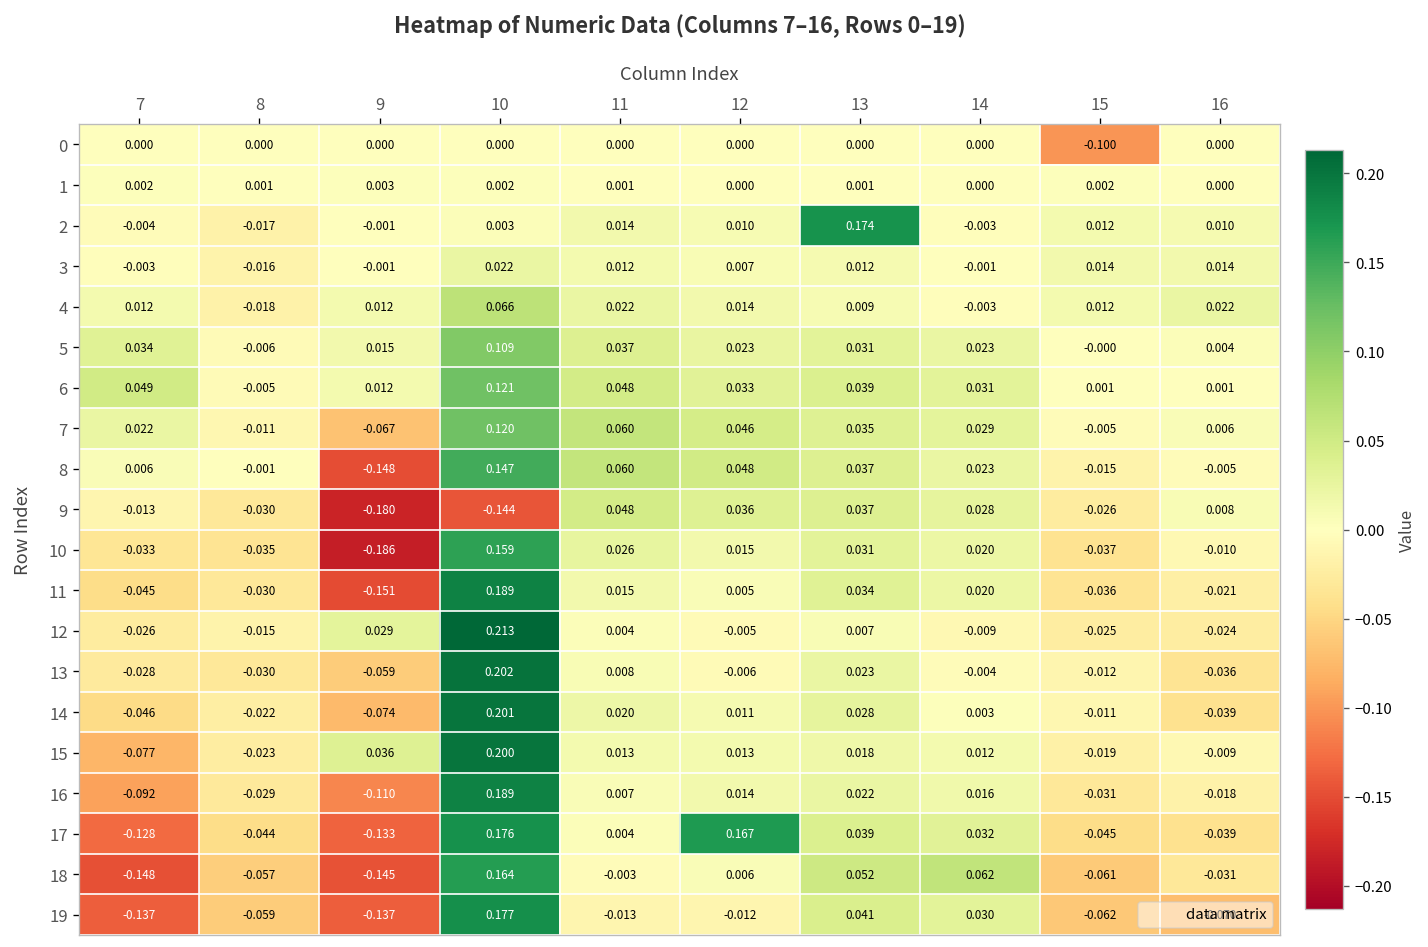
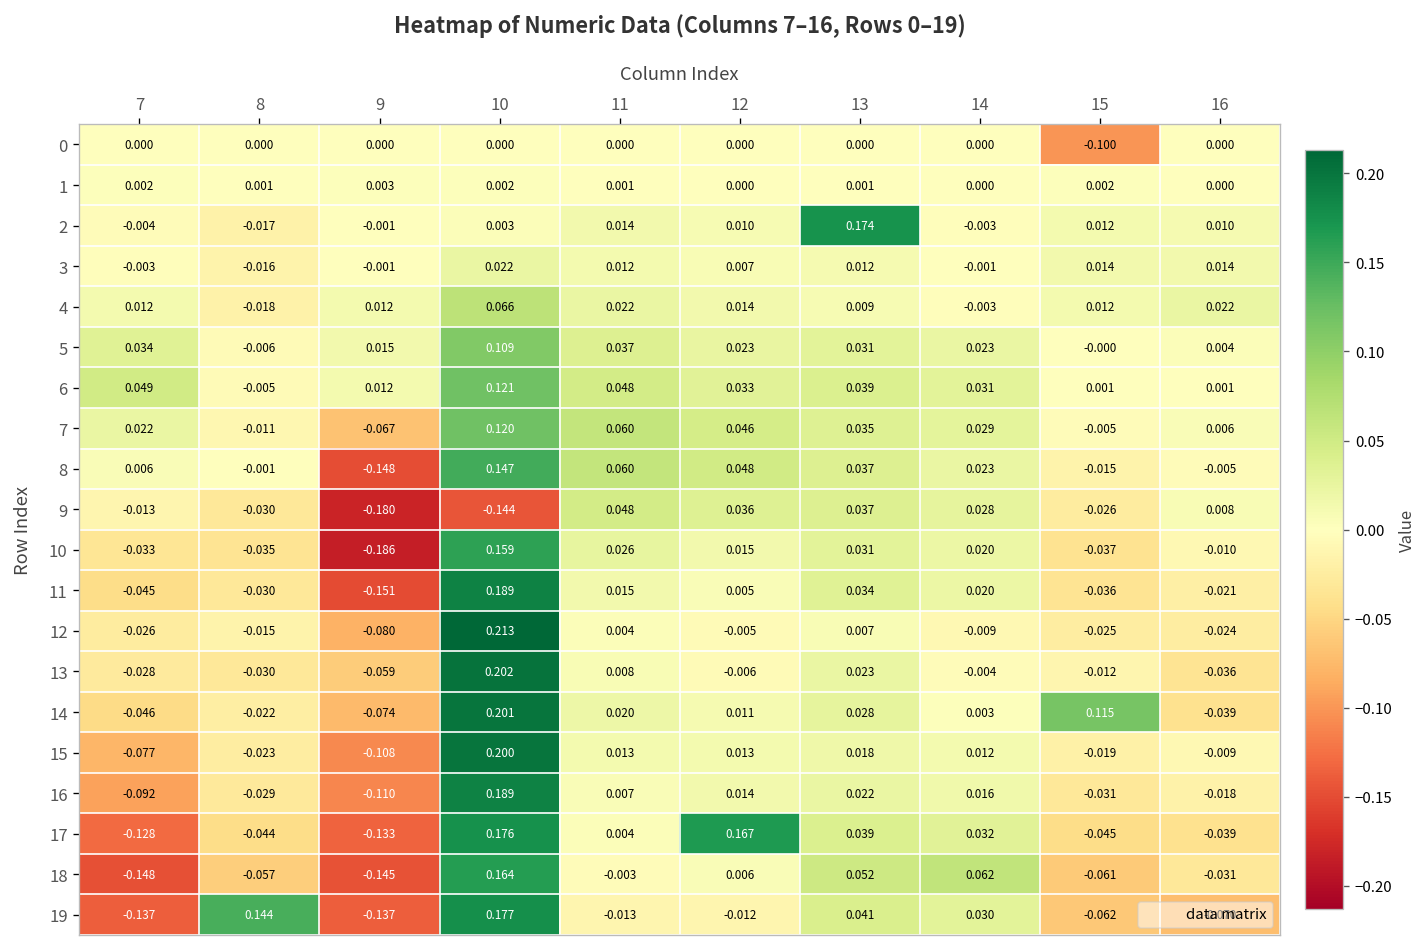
  {
    "0": {
      "7": 0.000,
      "8": 0.000,
      "9": 0.000,
      "10": 0.000,
      "11": 0.000,
      "12": 0.000,
      "13": 0.000,
      "14": 0.000,
      "15": -0.100,
      "16": 0.000
    },
    "1": {
      "7": 0.002,
      "8": 0.001,
      "9": 0.003,
      "10": 0.002,
      "11": 0.001,
      "12": 0.000,
      "13": 0.001,
      "14": 0.000,
      "15": 0.002,
      "16": 0.000
    },
    "2": {
      "7": -0.004,
      "8": -0.017,
      "9": -0.001,
      "10": 0.003,
      "11": 0.014,
      "12": 0.010,
      "13": 0.174,
      "14": -0.003,
      "15": 0.012,
      "16": 0.010
    },
    "3": {
      "7": -0.003,
      "8": -0.016,
      "9": -0.001,
      "10": 0.022,
      "11": 0.012,
      "12": 0.007,
      "13": 0.012,
      "14": -0.001,
      "15": 0.014,
      "16": 0.014
    },
    "4": {
      "7": 0.012,
      "8": -0.018,
      "9": 0.012,
      "10": 0.066,
      "11": 0.022,
      "12": 0.014,
      "13": 0.009,
      "14": -0.003,
      "15": 0.012,
      "16": 0.022
    },
    "5": {
      "7": 0.034,
      "8": -0.006,
      "9": 0.015,
      "10": 0.109,
      "11": 0.037,
      "12": 0.023,
      "13": 0.031,
      "14": 0.023,
      "15": -0.000,
      "16": 0.004
    },
    "6": {
      "7": 0.049,
      "8": -0.005,
      "9": 0.012,
      "10": 0.121,
      "11": 0.048,
      "12": 0.033,
      "13": 0.039,
      "14": 0.031,
      "15": 0.001,
      "16": 0.001
    },
    "7": {
      "7": 0.022,
      "8": -0.011,
      "9": -0.067,
      "10": 0.120,
      "11": 0.060,
      "12": 0.046,
      "13": 0.035,
      "14": 0.029,
      "15": -0.005,
      "16": 0.006
    },
    "8": {
      "7": 0.006,
      "8": -0.001,
      "9": -0.148,
      "10": 0.147,
      "11": 0.060,
      "12": 0.048,
      "13": 0.037,
      "14": 0.023,
      "15": -0.015,
      "16": -0.005
    },
    "9": {
      "7": -0.013,
      "8": -0.030,
      "9": -0.180,
      "10": -0.144,
      "11": 0.048,
      "12": 0.036,
      "13": 0.037,
      "14": 0.028,
      "15": -0.026,
      "16": 0.008
    },
    "10": {
      "7": -0.033,
      "8": -0.035,
      "9": -0.186,
      "10": 0.159,
      "11": 0.026,
      "12": 0.015,
      "13": 0.031,
      "14": 0.020,
      "15": -0.037,
      "16": -0.010
    },
    "11": {
      "7": -0.045,
      "8": -0.030,
      "9": -0.151,
      "10": 0.189,
      "11": 0.015,
      "12": 0.005,
      "13": 0.034,
      "14": 0.020,
      "15": -0.036,
      "16": -0.021
    },
    "12": {
      "7": -0.026,
      "8": -0.015,
-     "9": 0.029,
+     "9": -0.080,
      "10": 0.213,
      "11": 0.004,
      "12": -0.005,
      "13": 0.007,
      "14": -0.009,
      "15": -0.025,
      "16": -0.024
    },
    "13": {
      "7": -0.028,
      "8": -0.030,
      "9": -0.059,
      "10": 0.202,
      "11": 0.008,
      "12": -0.006,
      "13": 0.023,
      "14": -0.004,
      "15": -0.012,
      "16": -0.036
    },
    "14": {
      "7": -0.046,
      "8": -0.022,
      "9": -0.074,
      "10": 0.201,
      "11": 0.020,
      "12": 0.011,
      "13": 0.028,
      "14": 0.003,
-     "15": -0.011,
+     "15": 0.115,
      "16": -0.039
    },
    "15": {
      "7": -0.077,
      "8": -0.023,
-     "9": 0.036,
+     "9": -0.108,
      "10": 0.200,
      "11": 0.013,
      "12": 0.013,
      "13": 0.018,
      "14": 0.012,
      "15": -0.019,
      "16": -0.009
    },
    "16": {
      "7": -0.092,
      "8": -0.029,
      "9": -0.110,
      "10": 0.189,
      "11": 0.007,
      "12": 0.014,
      "13": 0.022,
      "14": 0.016,
      "15": -0.031,
      "16": -0.018
    },
    "17": {
      "7": -0.128,
      "8": -0.044,
      "9": -0.133,
      "10": 0.176,
      "11": 0.004,
      "12": 0.167,
      "13": 0.039,
      "14": 0.032,
      "15": -0.045,
      "16": -0.039
    },
    "18": {
      "7": -0.148,
      "8": -0.057,
      "9": -0.145,
      "10": 0.164,
      "11": -0.003,
      "12": 0.006,
      "13": 0.052,
      "14": 0.062,
      "15": -0.061,
      "16": -0.031
    },
    "19": {
      "7": -0.137,
-     "8": -0.059,
+     "8": 0.144,
      "9": -0.137,
      "10": 0.177,
      "11": -0.013,
      "12": -0.012,
      "13": 0.041,
      "14": 0.030,
      "15": -0.062
    }
  }
